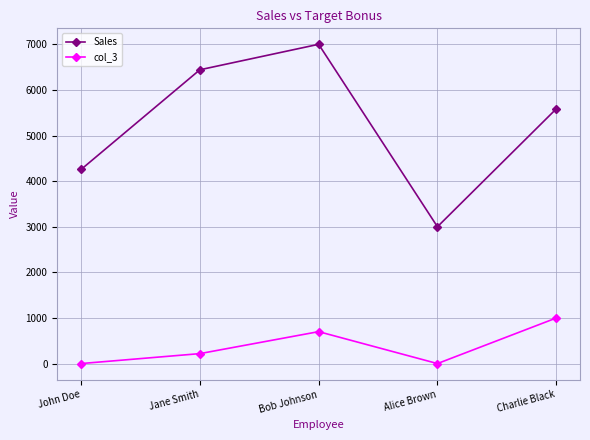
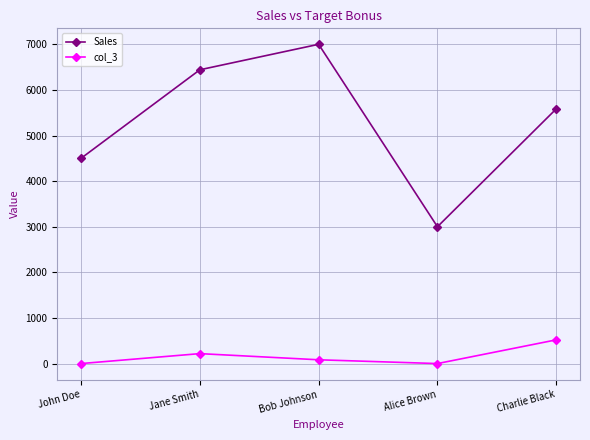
  {
    "Sales": {
-     "John Doe": 4300,
+     "John Doe": 4500,
      "Jane Smith": 6400,
      "Bob Johnson": 7000,
      "Alice Brown": 3000,
      "Charlie Black": 5600
    },
    "col_3": {
      "John Doe": 0,
      "Jane Smith": 200,
-     "Bob Johnson": 700,
+     "Bob Johnson": 100,
      "Alice Brown": 0,
-     "Charlie Black": 1000
+     "Charlie Black": 500
    }
  }
